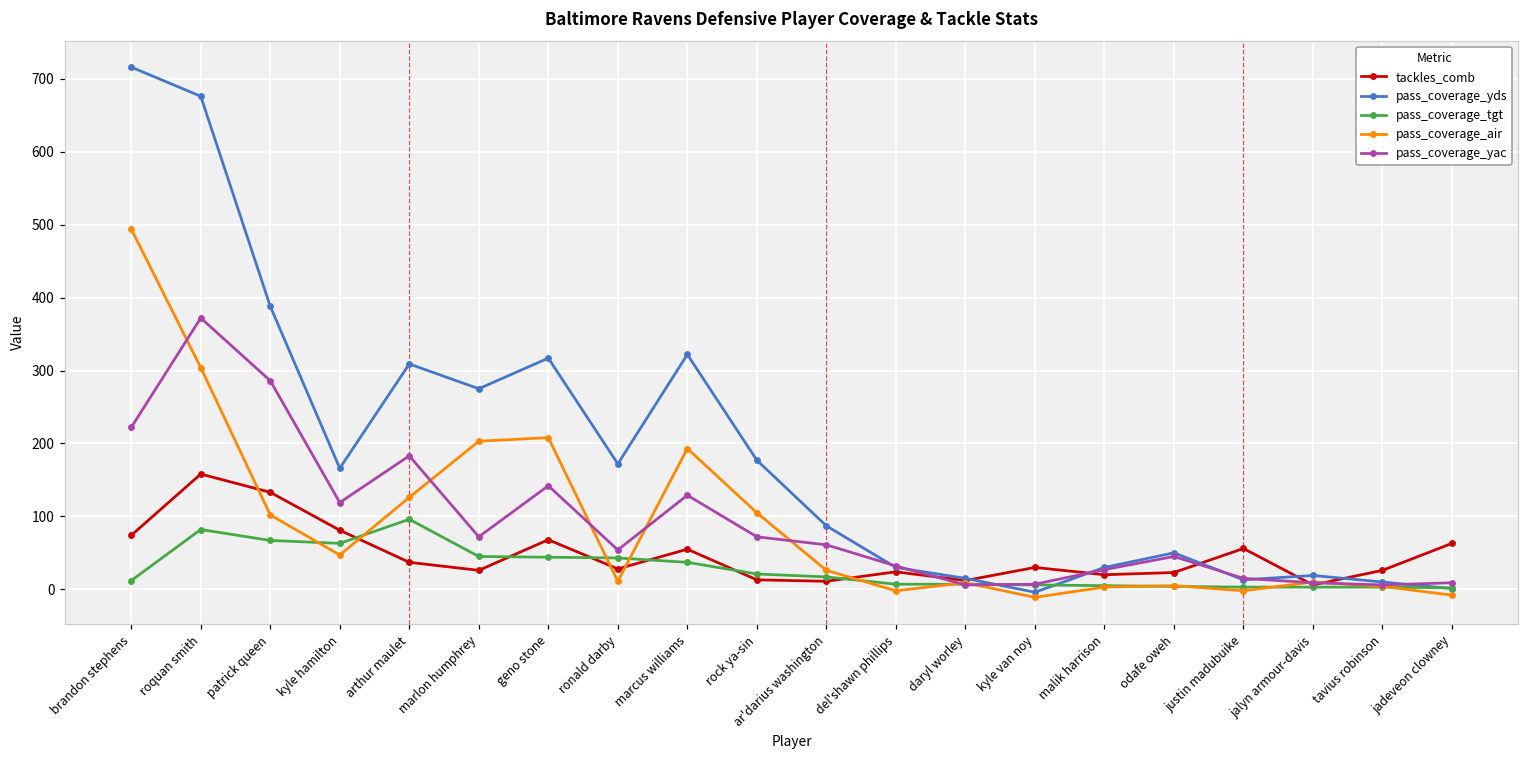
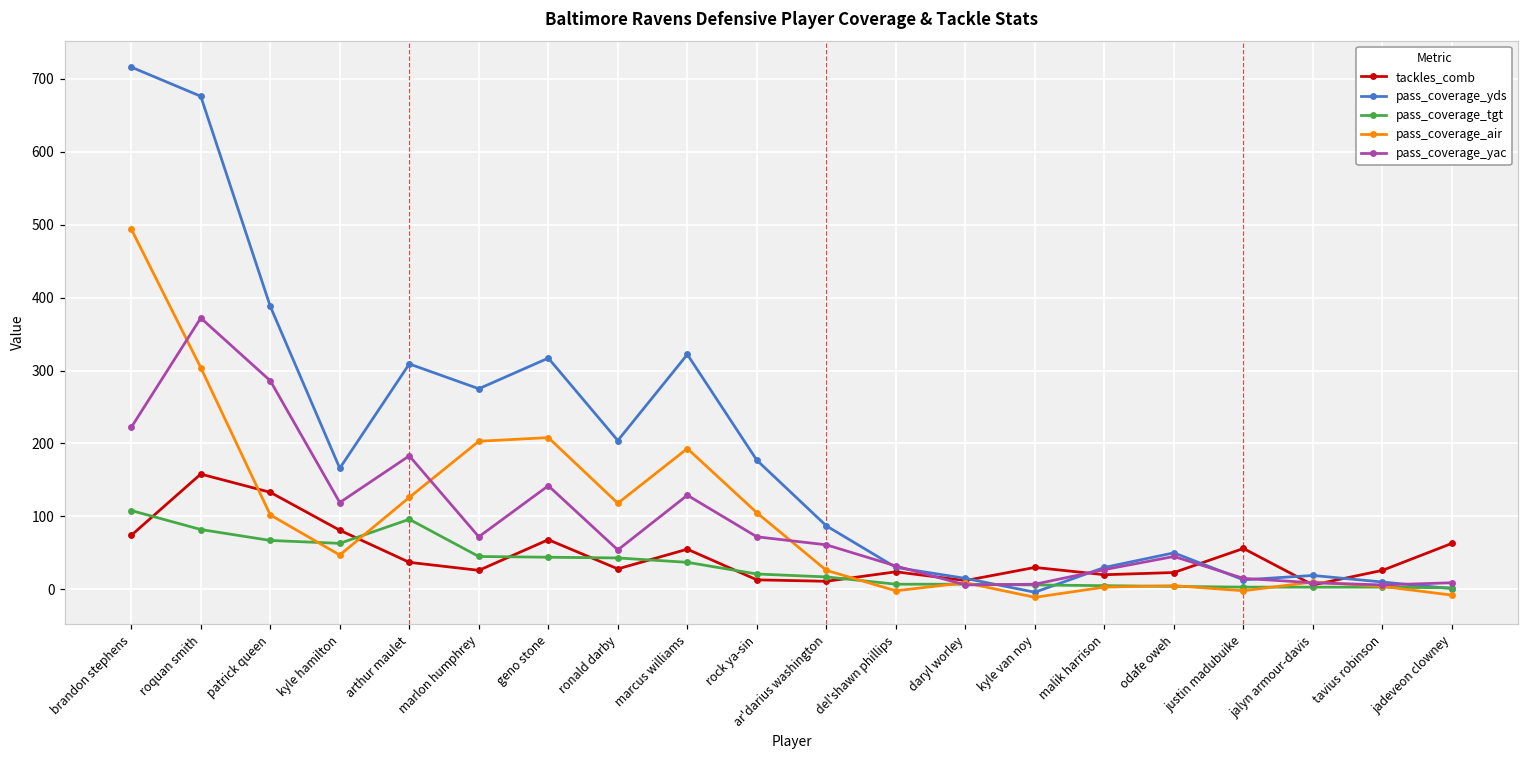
  {
    "tackles_comb": {
      "brandon stephens": 70,
      "roquan smith": 160,
      "patrick queen": 130,
      "kyle hamilton": 80,
      "arthur maulet": 40,
      "marlon humphrey": 30,
      "geno stone": 70,
      "ronald darby": 30,
      "marcus williams": 60,
      "rock ya-sin": 10,
      "ar'darius washington": 10,
      "del'shawn phillips": 20,
      "kyle van noy": 30,
      "malik harrison": 20,
      "odafe oweh": 20,
      "justin madubuike": 60,
      "tavius robinson": 30,
      "jadeveon clowney": 60
    },
    "pass_coverage_yds": {
      "brandon stephens": 720,
      "roquan smith": 680,
      "patrick queen": 390,
      "kyle hamilton": 170,
      "arthur maulet": 310,
      "marlon humphrey": 280,
      "geno stone": 320,
-     "ronald darby": 170,
+     "ronald darby": 200,
      "marcus williams": 320,
      "rock ya-sin": 180,
      "ar'darius washington": 90,
      "kyle van noy": 0,
      "odafe oweh": 50,
      "jalyn armour-davis": 20,
      "tavius robinson": 10
    },
    "pass_coverage_tgt": {
-     "brandon stephens": 10,
+     "brandon stephens": 110,
      "roquan smith": 80,
      "patrick queen": 70,
      "kyle hamilton": 60,
      "arthur maulet": 100,
      "marlon humphrey": 50,
      "geno stone": 40,
      "ronald darby": 40,
      "marcus williams": 40,
      "rock ya-sin": 20,
      "ar'darius washington": 20,
      "del'shawn phillips": 10,
      "justin madubuike": 0
    },
    "pass_coverage_air": {
      "brandon stephens": 490,
      "roquan smith": 300,
      "patrick queen": 100,
      "kyle hamilton": 50,
      "arthur maulet": 130,
      "marlon humphrey": 200,
      "geno stone": 210,
-     "ronald darby": 10,
+     "ronald darby": 120,
      "marcus williams": 190,
      "rock ya-sin": 110,
      "ar'darius washington": 30,
      "del'shawn phillips": 0,
      "kyle van noy": -10,
      "justin madubuike": 0,
      "jadeveon clowney": -10
    },
    "pass_coverage_yac": {
      "brandon stephens": 220,
      "roquan smith": 370,
      "patrick queen": 290,
      "kyle hamilton": 120,
      "arthur maulet": 180,
      "marlon humphrey": 70,
      "geno stone": 140,
      "ronald darby": 50,
      "marcus williams": 130,
      "rock ya-sin": 70,
      "ar'darius washington": 60,
      "odafe oweh": 50,
      "jadeveon clowney": 10
    }
  }
